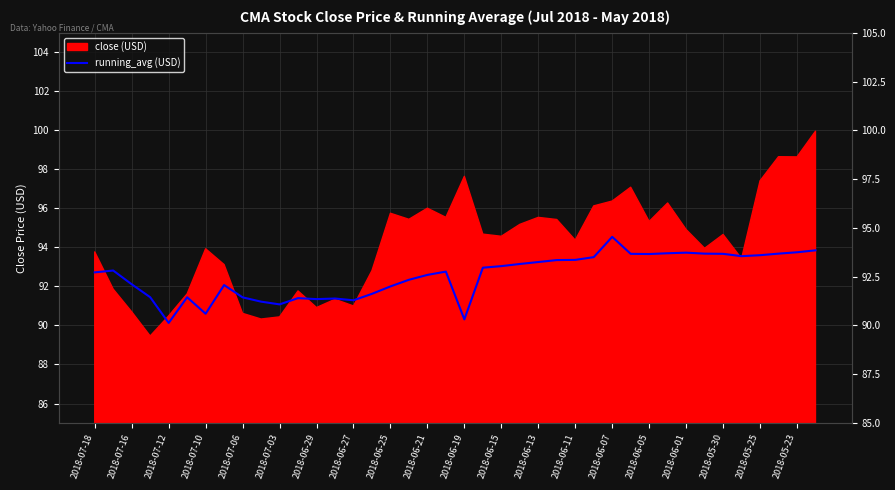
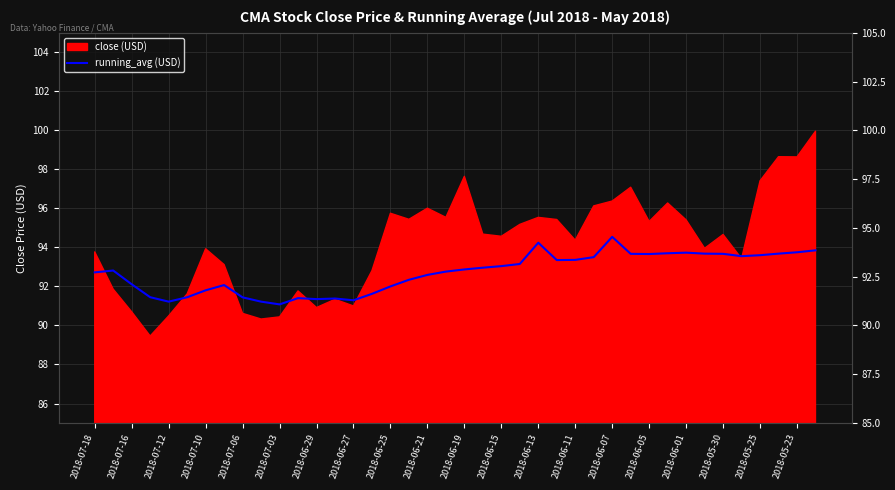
  {
    "running_avg (USD)": {
      "2018-07-18": 92.7,
      "2018-07-16": 92.1,
-     "2018-07-12": 90.1,
-     "2018-07-10": 90.6,
+     "2018-07-12": 91.2,
+     "2018-07-10": 91.8,
      "2018-07-06": 91.4,
      "2018-07-03": 91.1,
      "2018-06-29": 91.4,
      "2018-06-27": 91.3,
      "2018-06-25": 92.0,
      "2018-06-21": 92.6,
-     "2018-06-19": 90.3,
+     "2018-06-19": 92.9,
      "2018-06-15": 93.0,
-     "2018-06-13": 93.3,
+     "2018-06-13": 94.2,
      "2018-06-11": 93.4,
      "2018-06-07": 94.5,
      "2018-06-05": 93.7,
      "2018-06-01": 93.7,
      "2018-05-30": 93.7,
      "2018-05-25": 93.6,
      "2018-05-23": 93.8
    },
    "close (USD)": {
      "2018-07-18": 93.8,
      "2018-07-16": 90.7,
      "2018-07-12": 90.5,
      "2018-07-10": 93.9,
      "2018-07-06": 90.6,
      "2018-07-03": 90.4,
      "2018-06-29": 90.9,
      "2018-06-27": 91.0,
      "2018-06-25": 95.8,
      "2018-06-21": 96.0,
      "2018-06-19": 97.6,
      "2018-06-15": 94.6,
      "2018-06-13": 95.5,
      "2018-06-11": 94.4,
      "2018-06-07": 96.4,
      "2018-06-05": 95.3,
-     "2018-06-01": 94.9,
+     "2018-06-01": 95.4,
      "2018-05-30": 94.7,
      "2018-05-25": 97.4,
      "2018-05-23": 98.6
    }
  }
